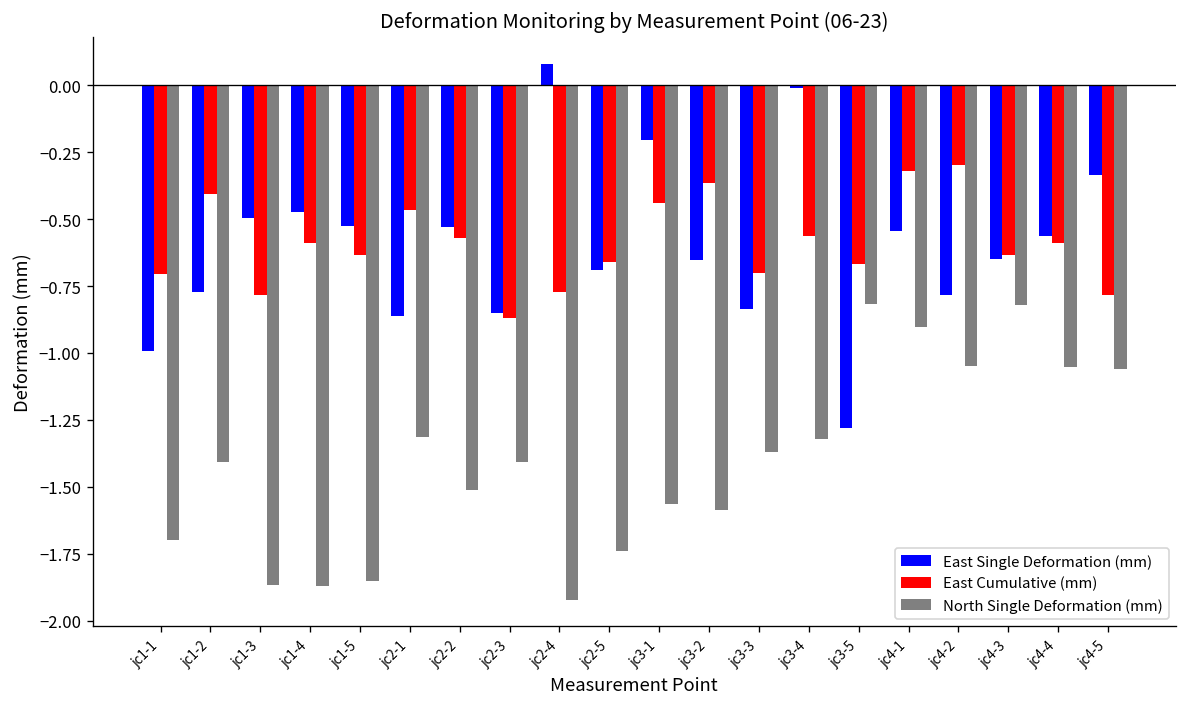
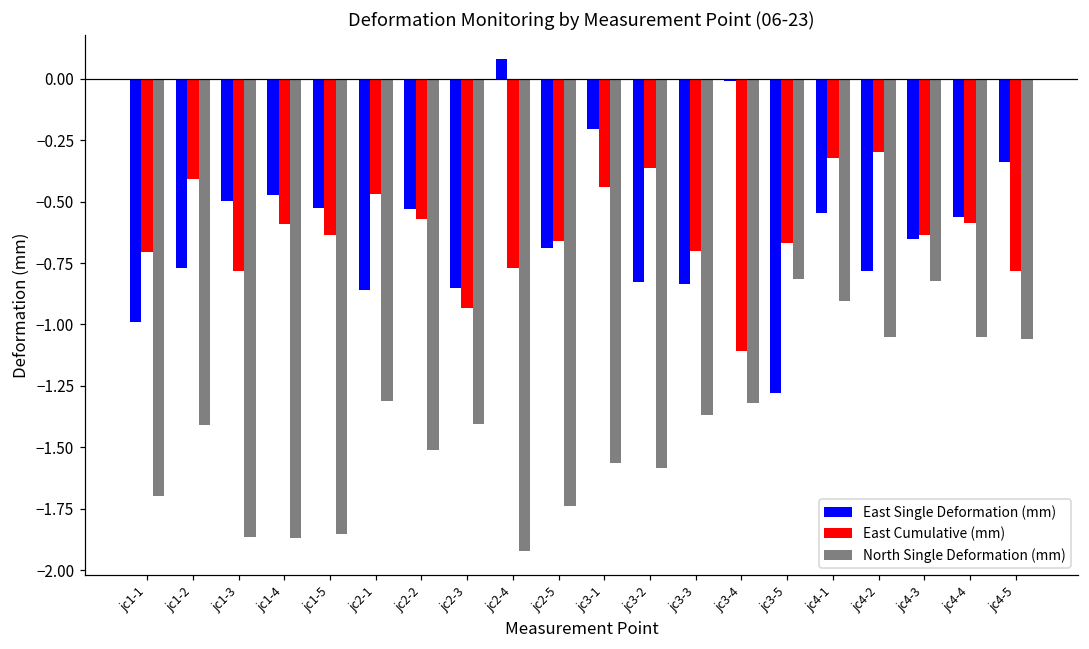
  {
    "East Single Deformation (mm)": {
      "jc1-1": -0.99,
      "jc1-2": -0.77,
      "jc1-3": -0.50,
      "jc1-4": -0.47,
      "jc1-5": -0.53,
      "jc2-1": -0.86,
      "jc2-2": -0.53,
      "jc2-3": -0.85,
      "jc2-4": 0.08,
      "jc2-5": -0.69,
      "jc3-1": -0.21,
-     "jc3-2": -0.65,
+     "jc3-2": -0.83,
      "jc3-3": -0.83,
      "jc3-5": -1.28,
      "jc4-1": -0.54,
      "jc4-2": -0.78,
      "jc4-3": -0.65,
      "jc4-4": -0.56,
      "jc4-5": -0.34
    },
    "East Cumulative (mm)": {
      "jc1-1": -0.71,
      "jc1-2": -0.41,
      "jc1-3": -0.78,
      "jc1-4": -0.59,
      "jc1-5": -0.64,
      "jc2-1": -0.47,
      "jc2-2": -0.57,
-     "jc2-3": -0.87,
+     "jc2-3": -0.93,
      "jc2-4": -0.77,
      "jc2-5": -0.66,
      "jc3-1": -0.44,
      "jc3-2": -0.36,
      "jc3-3": -0.70,
-     "jc3-4": -0.56,
+     "jc3-4": -1.11,
      "jc3-5": -0.67,
      "jc4-1": -0.32,
      "jc4-2": -0.30,
      "jc4-3": -0.63,
      "jc4-4": -0.59,
      "jc4-5": -0.78
    },
    "North Single Deformation (mm)": {
      "jc1-1": -1.70,
      "jc1-2": -1.41,
      "jc1-3": -1.87,
      "jc1-4": -1.87,
      "jc1-5": -1.85,
      "jc2-1": -1.31,
      "jc2-2": -1.51,
      "jc2-3": -1.41,
      "jc2-4": -1.92,
      "jc2-5": -1.74,
      "jc3-1": -1.56,
      "jc3-2": -1.59,
      "jc3-3": -1.37,
      "jc3-4": -1.32,
      "jc3-5": -0.82,
      "jc4-1": -0.90,
      "jc4-2": -1.05,
      "jc4-3": -0.82,
      "jc4-4": -1.05,
      "jc4-5": -1.06
    }
  }
